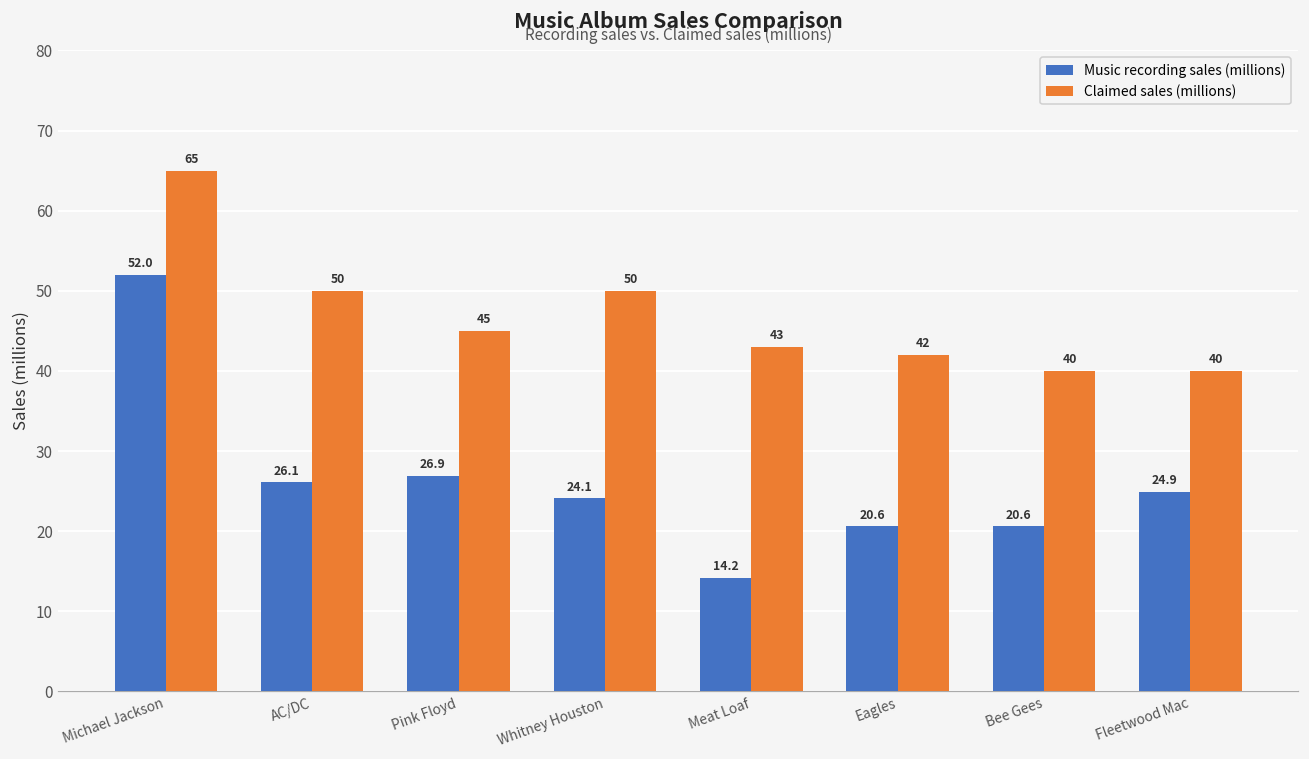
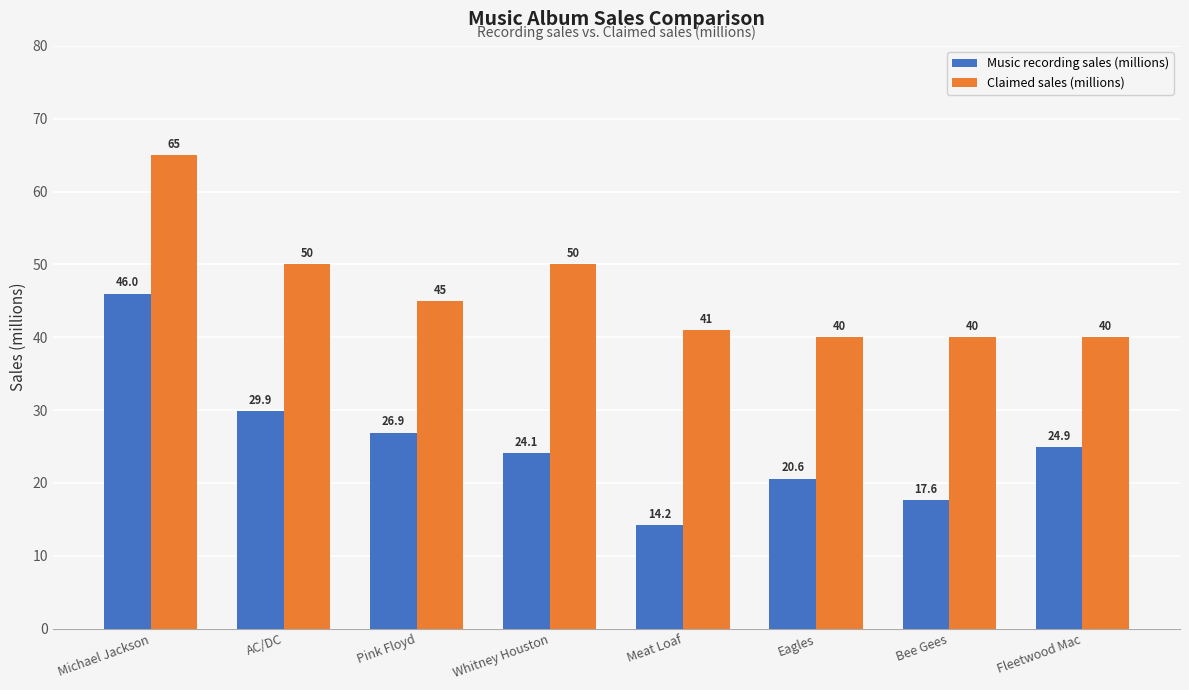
  {
    "Music recording sales (millions)": {
-     "Michael Jackson": 52.0,
-     "AC/DC": 26.1,
+     "Michael Jackson": 46.0,
+     "AC/DC": 29.9,
      "Pink Floyd": 26.9,
      "Whitney Houston": 24.1,
      "Meat Loaf": 14.2,
      "Eagles": 20.6,
-     "Bee Gees": 20.6,
+     "Bee Gees": 17.6,
      "Fleetwood Mac": 24.9
    },
    "Claimed sales (millions)": {
      "Michael Jackson": 65,
      "AC/DC": 50,
      "Pink Floyd": 45,
      "Whitney Houston": 50,
-     "Meat Loaf": 43,
-     "Eagles": 42,
+     "Meat Loaf": 41,
+     "Eagles": 40,
      "Bee Gees": 40,
      "Fleetwood Mac": 40
    }
  }
